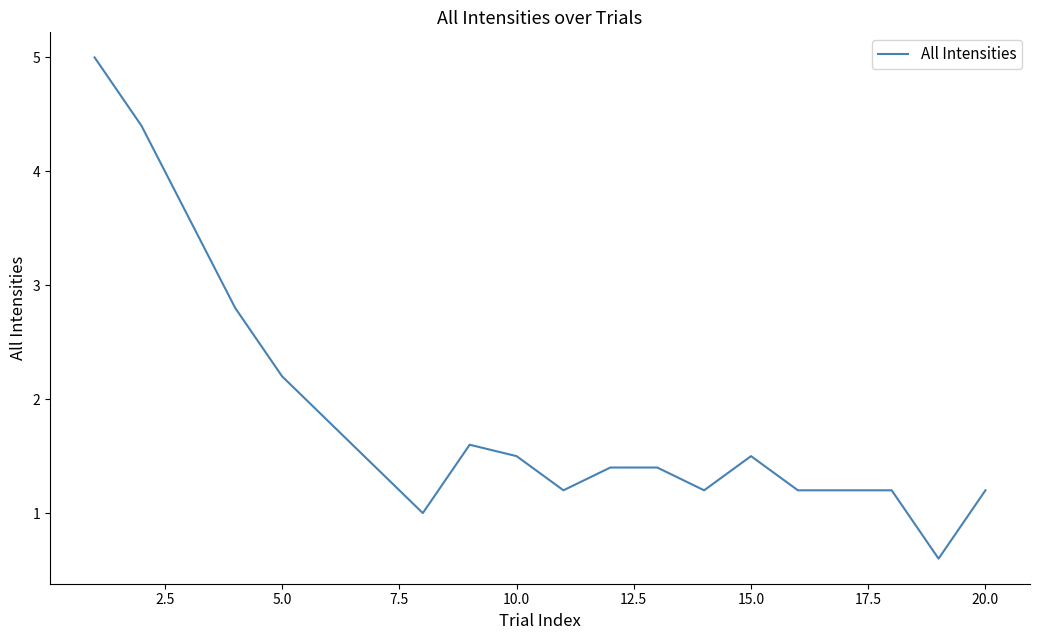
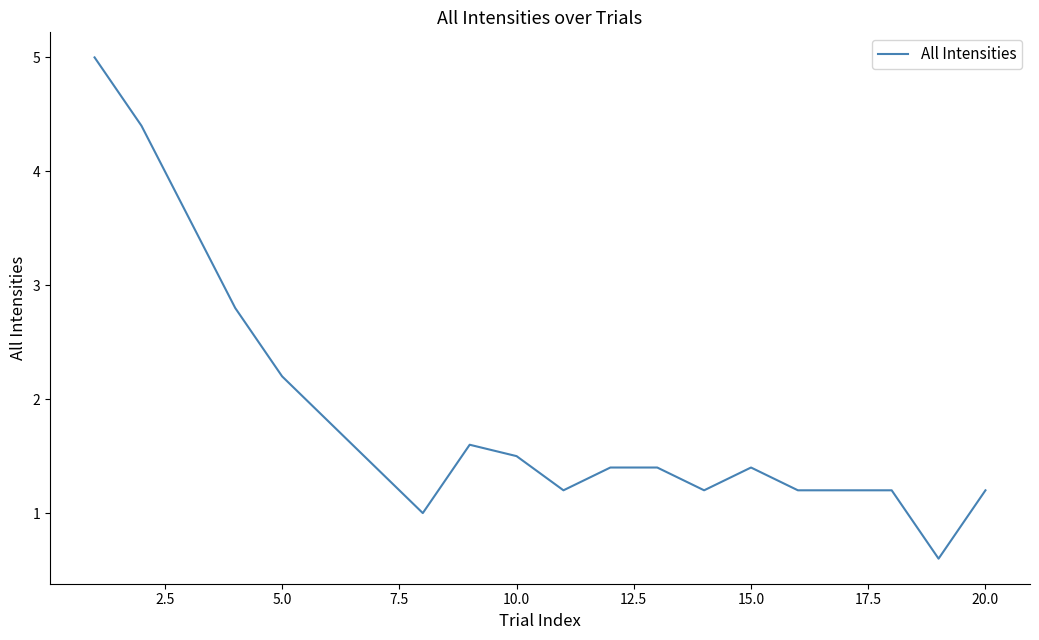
  {
    "5.0": 2.2,
    "10.0": 1.5,
-   "15.0": 1.5,
+   "15.0": 1.4,
    "20.0": 1.2
  }
